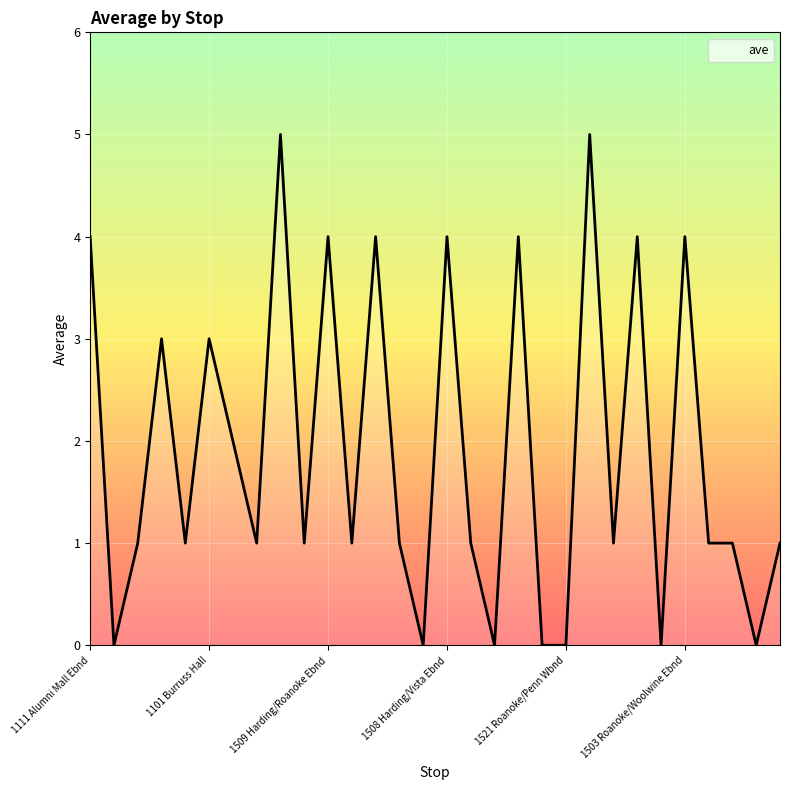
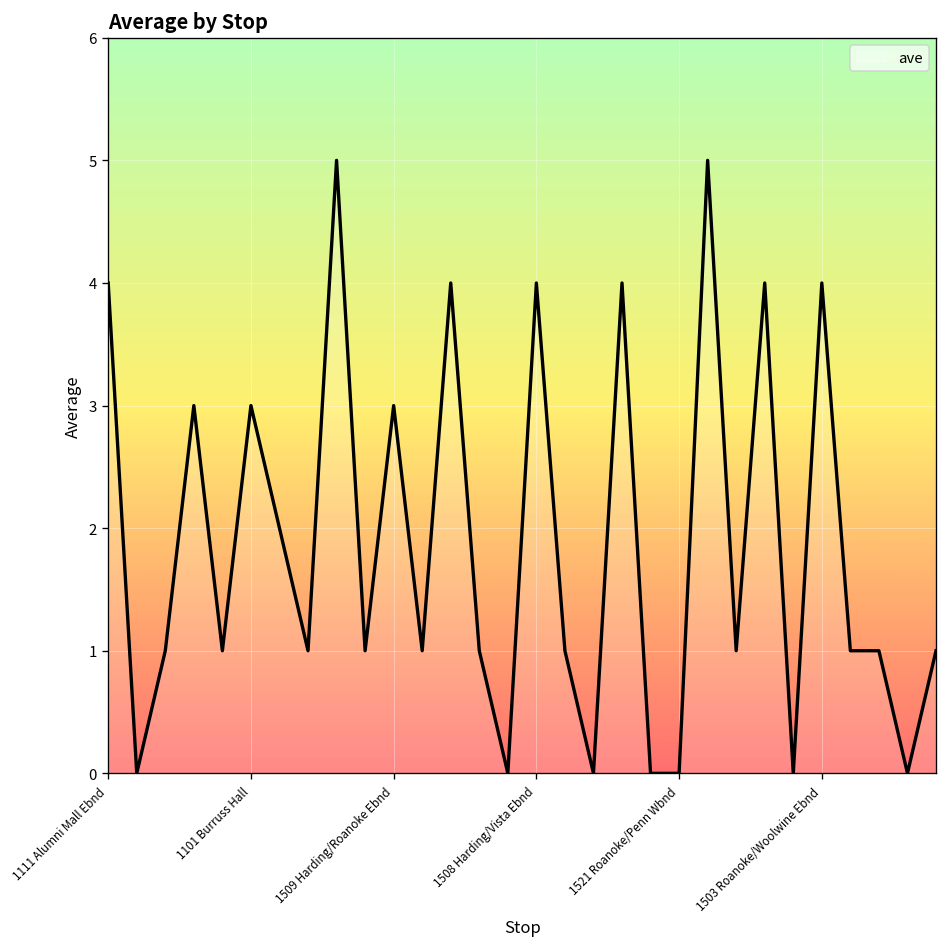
  {
    "1111 Alumni Mall Ebnd": 4,
    "1101 Burruss Hall": 3,
-   "1509 Harding/Roanoke Ebnd": 4,
+   "1509 Harding/Roanoke Ebnd": 3,
    "1508 Harding/Vista Ebnd": 4,
    "1521 Roanoke/Penn Wbnd": 0,
    "1503 Roanoke/Woolwine Ebnd": 4
  }
